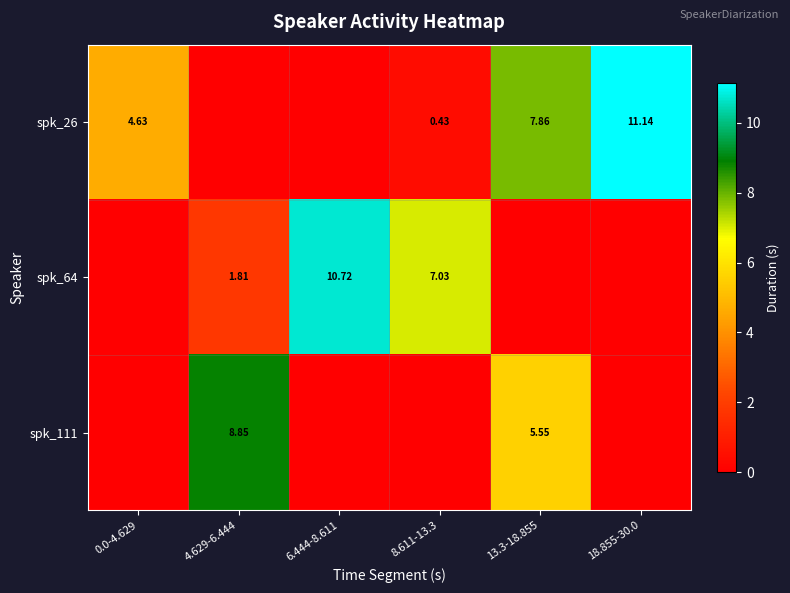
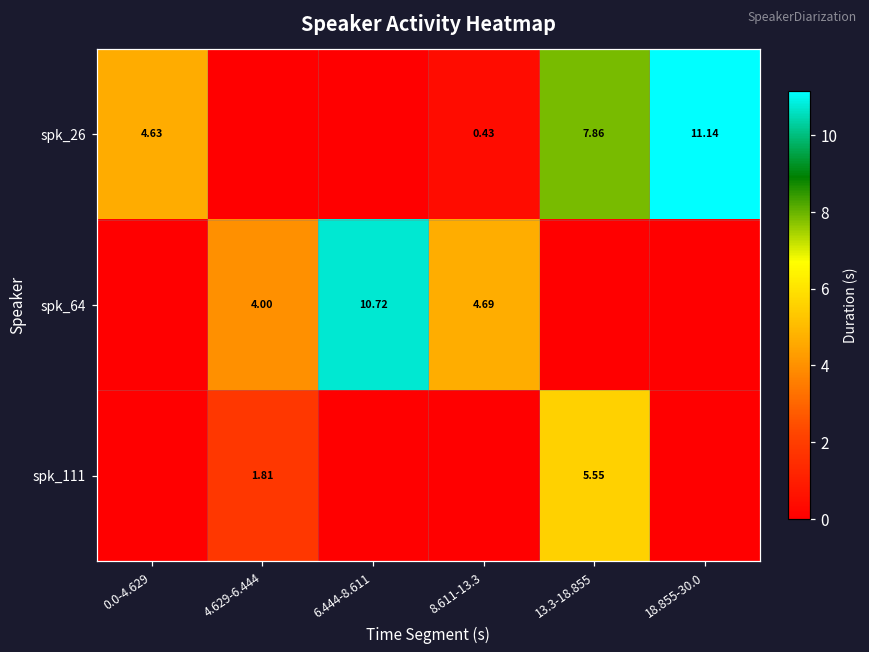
  {
    "spk_26": {
      "0.0-4.629": 4.63,
      "8.611-13.3": 0.43,
      "13.3-18.855": 7.86,
      "18.855-30.0": 11.14
    },
    "spk_64": {
-     "4.629-6.444": 1.81,
+     "4.629-6.444": 4.00,
      "6.444-8.611": 10.72,
-     "8.611-13.3": 7.03
+     "8.611-13.3": 4.69
    },
    "spk_111": {
-     "4.629-6.444": 8.85,
+     "4.629-6.444": 1.81,
      "13.3-18.855": 5.55
    }
  }
